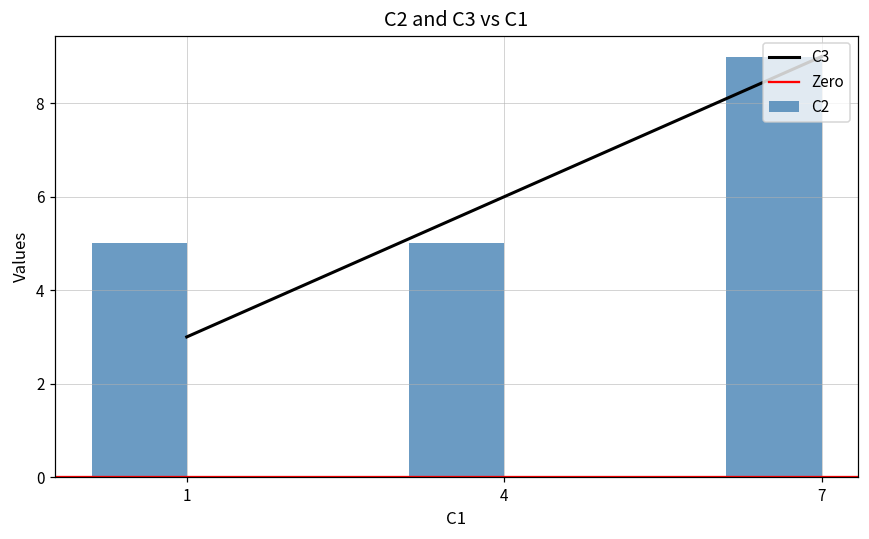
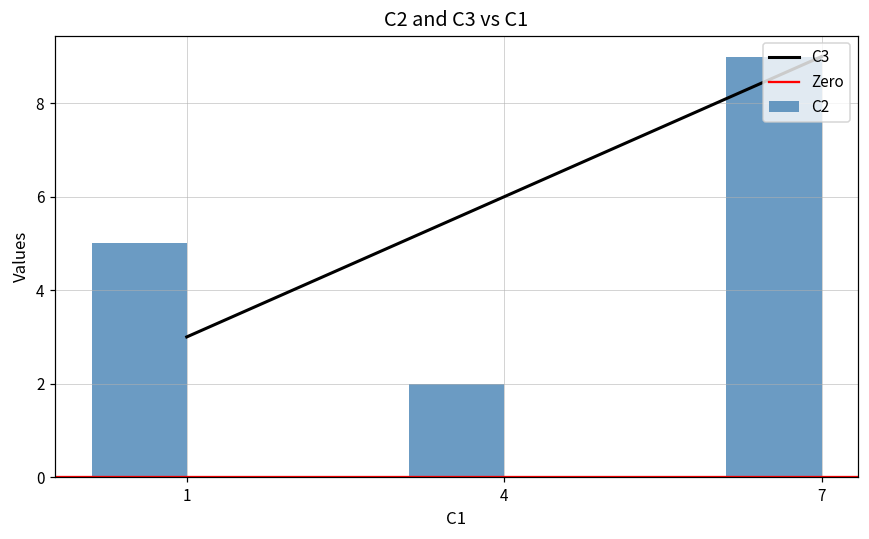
  {
    "C2": {
      "1": 5,
-     "4": 5
+     "4": 2
    },
    "C3": {
      "1": 3,
      "4": 6
    }
  }
